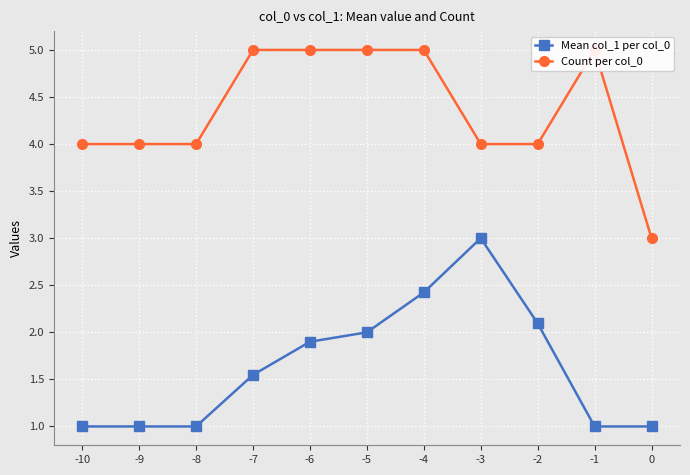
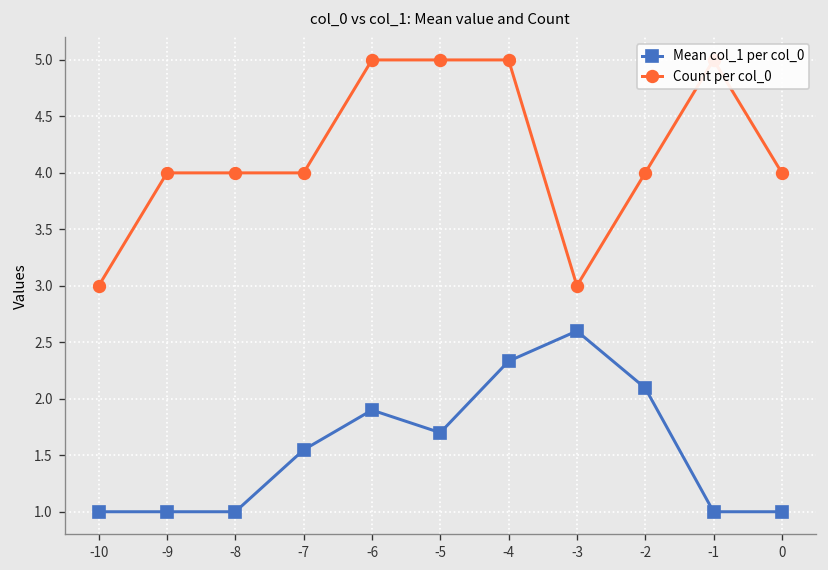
  {
    "Mean col_1 per col_0": {
      "-10": 1.0,
      "-9": 1.0,
      "-8": 1.0,
      "-7": 1.5,
      "-6": 1.9,
-     "-5": 2.0,
-     "-4": 2.4,
-     "-3": 3.0,
+     "-5": 1.7,
+     "-4": 2.3,
+     "-3": 2.6,
      "-2": 2.1,
      "-1": 1.0,
      "0": 1.0
    },
    "Count per col_0": {
-     "-10": 4,
+     "-10": 3,
      "-9": 4,
      "-8": 4,
-     "-7": 5,
+     "-7": 4,
      "-6": 5,
      "-5": 5,
      "-4": 5,
-     "-3": 4,
+     "-3": 3,
      "-2": 4,
-     "0": 3
+     "0": 4
    }
  }
